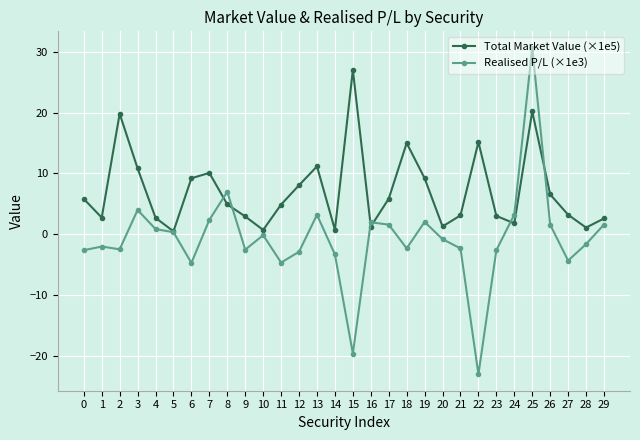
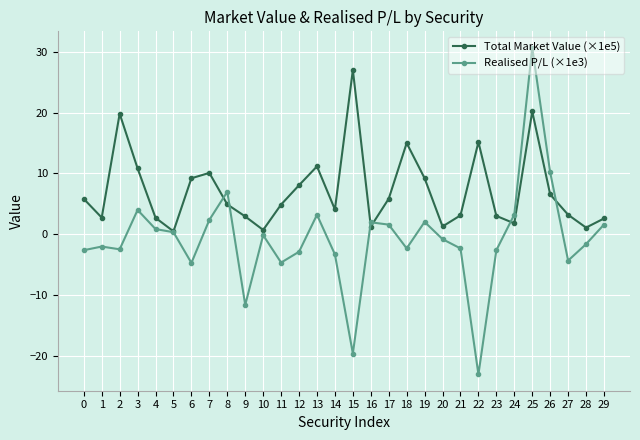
  {
    "Total Market Value (×1e5)": {
      "0": 6,
      "1": 3,
      "2": 20,
      "3": 11,
      "4": 3,
      "6": 9,
      "7": 10,
      "8": 5,
      "9": 3,
      "10": 1,
      "11": 5,
      "12": 8,
      "13": 11,
-     "14": 1,
+     "14": 4,
      "15": 27,
      "16": 1,
      "17": 6,
      "18": 15,
      "19": 9,
      "20": 1,
      "21": 3,
      "22": 15,
      "23": 3,
      "24": 2,
      "25": 20,
      "26": 7,
      "27": 3,
      "28": 1,
      "29": 3
    },
    "Realised P/L (×1e3)": {
      "0": -3,
      "1": -2,
      "2": -2,
      "3": 4,
      "4": 1,
      "6": -5,
      "7": 2,
      "8": 7,
-     "9": -3,
+     "9": -12,
      "10": 0,
      "11": -5,
      "12": -3,
      "13": 3,
      "14": -3,
      "15": -20,
      "16": 2,
      "17": 2,
      "18": -2,
      "19": 2,
      "20": -1,
      "21": -2,
      "22": -23,
      "23": -3,
      "24": 3,
-     "26": 2,
+     "26": 10,
      "27": -4,
      "28": -2,
      "29": 2
    }
  }
